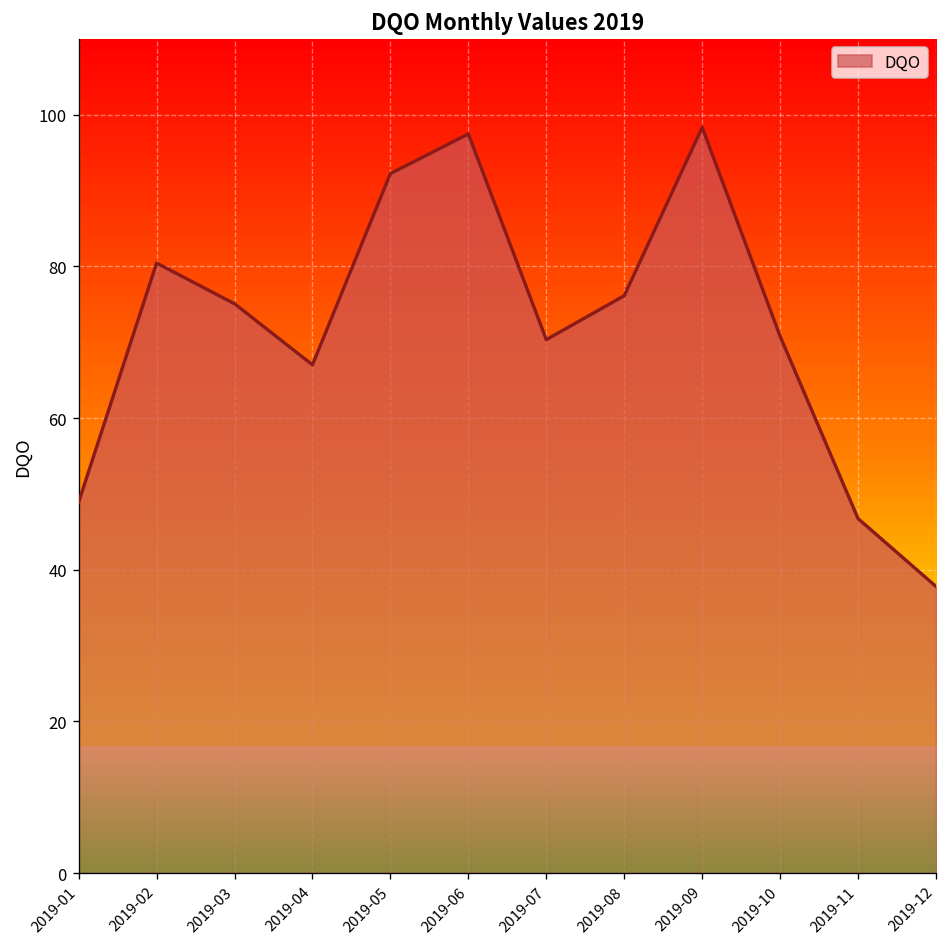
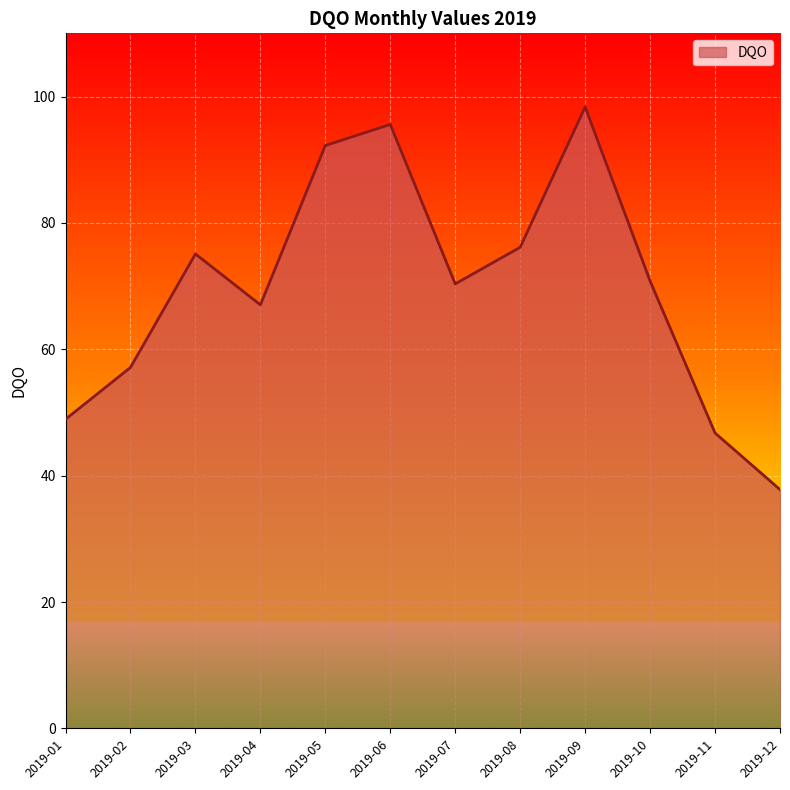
  {
    "2019-01": 49,
-   "2019-02": 80,
+   "2019-02": 57,
    "2019-03": 75,
    "2019-04": 67,
    "2019-05": 92,
-   "2019-06": 97,
+   "2019-06": 96,
    "2019-07": 70,
    "2019-08": 76,
    "2019-09": 98,
    "2019-10": 71,
    "2019-11": 47,
    "2019-12": 38
  }
